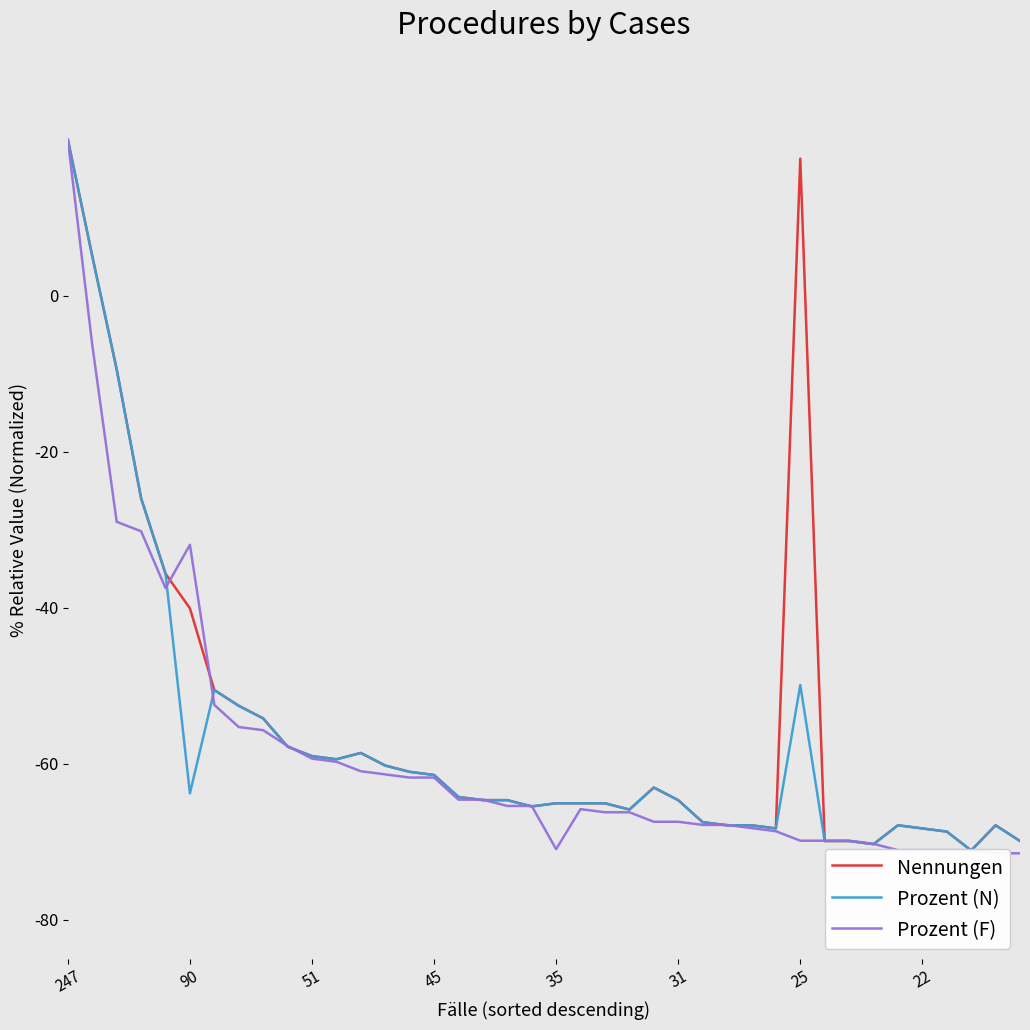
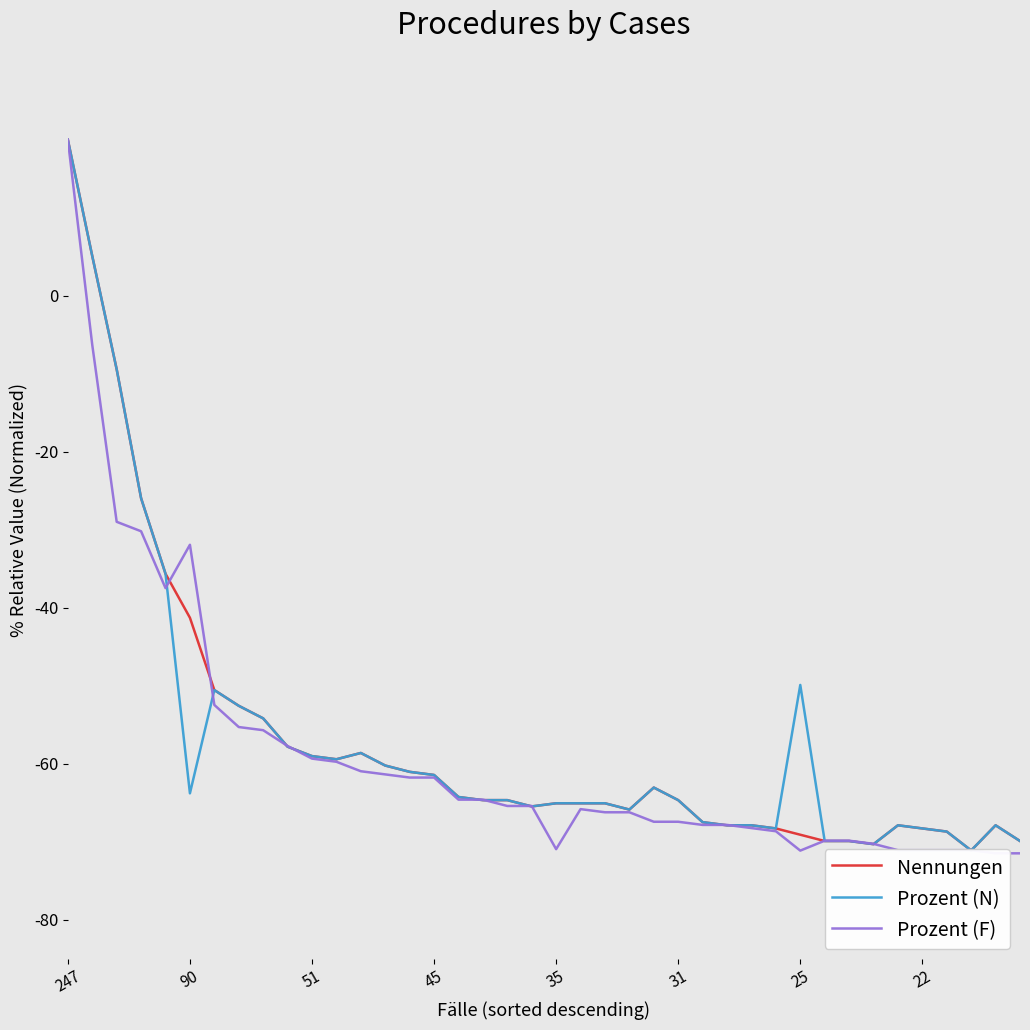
  {
    "Nennungen": {
-     "90": -40,
-     "25": 18
+     "90": -41,
+     "25": -69
    },
    "Prozent (N)": {
      "90": -64,
      "25": -50
    },
    "Prozent (F)": {
      "90": -32,
      "35": -71,
-     "25": -70
+     "25": -71
    }
  }
